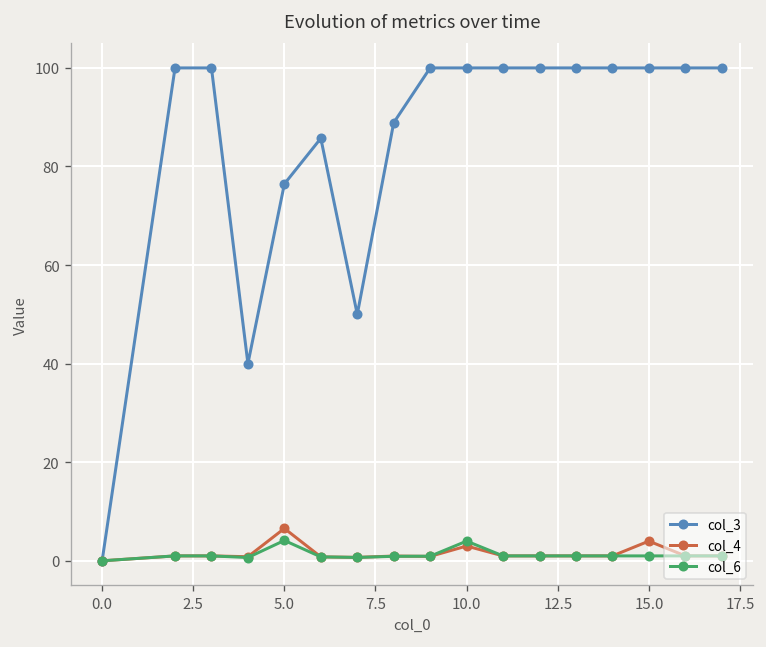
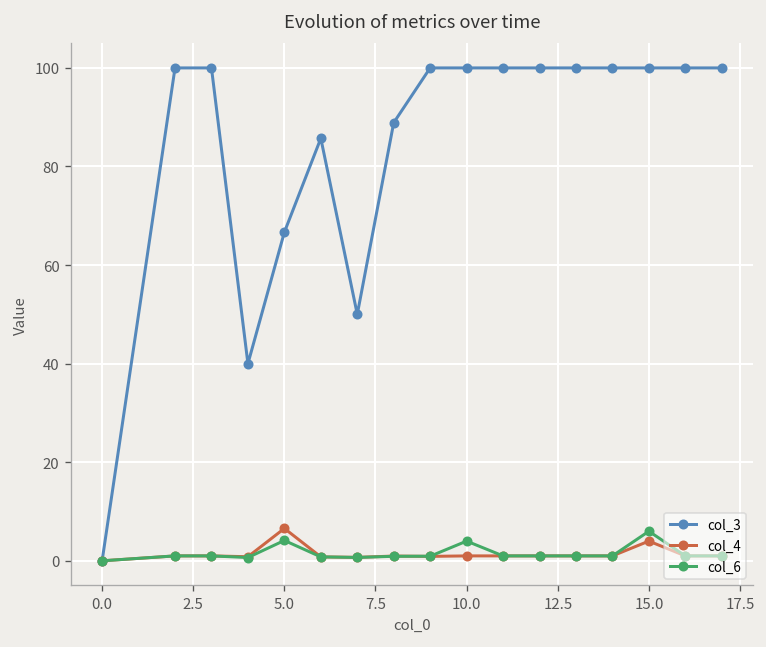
  {
    "col_3": {
-     "5.0": 76,
+     "5.0": 67,
      "10.0": 100,
      "15.0": 100
    },
    "col_4": {
      "5.0": 7,
-     "10.0": 3,
+     "10.0": 1,
      "15.0": 4
    },
    "col_6": {
      "5.0": 4,
      "10.0": 4,
-     "15.0": 1
+     "15.0": 6
    }
  }
